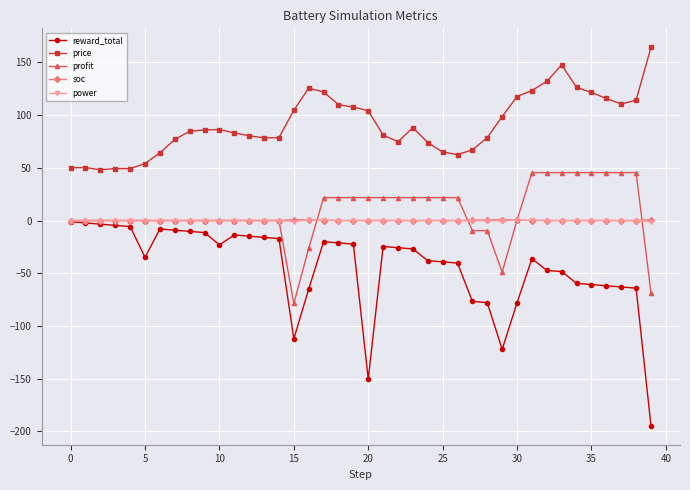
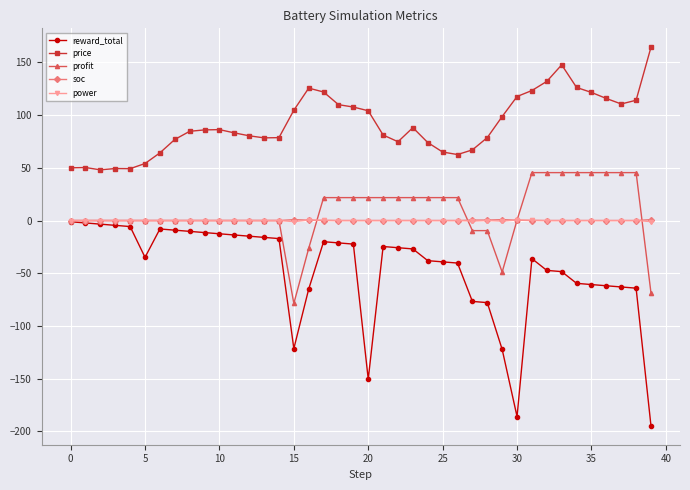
  {
    "reward_total": {
      "5": -35,
-     "10": -23,
-     "15": -112,
+     "10": -13,
+     "15": -121,
      "20": -150,
      "25": -39,
-     "30": -78,
+     "30": -186,
      "35": -61
    }
  }
